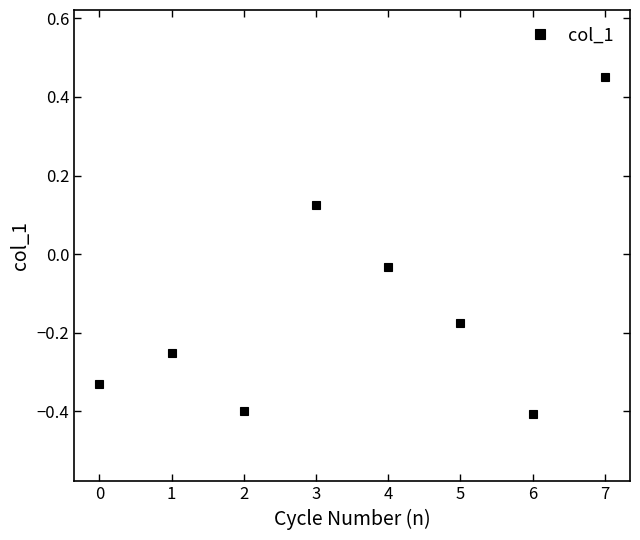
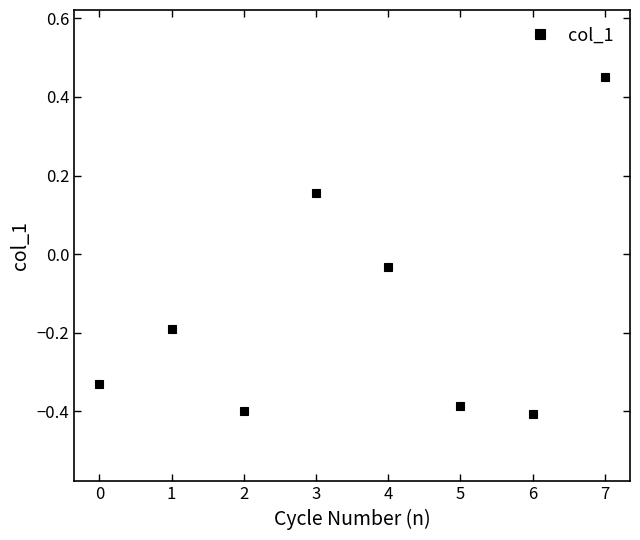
  {
    "0": -0.33,
-   "1": -0.25,
+   "1": -0.19,
    "2": -0.40,
-   "3": 0.13,
+   "3": 0.16,
    "4": -0.03,
-   "5": -0.18,
+   "5": -0.39,
    "6": -0.41,
    "7": 0.45
  }
